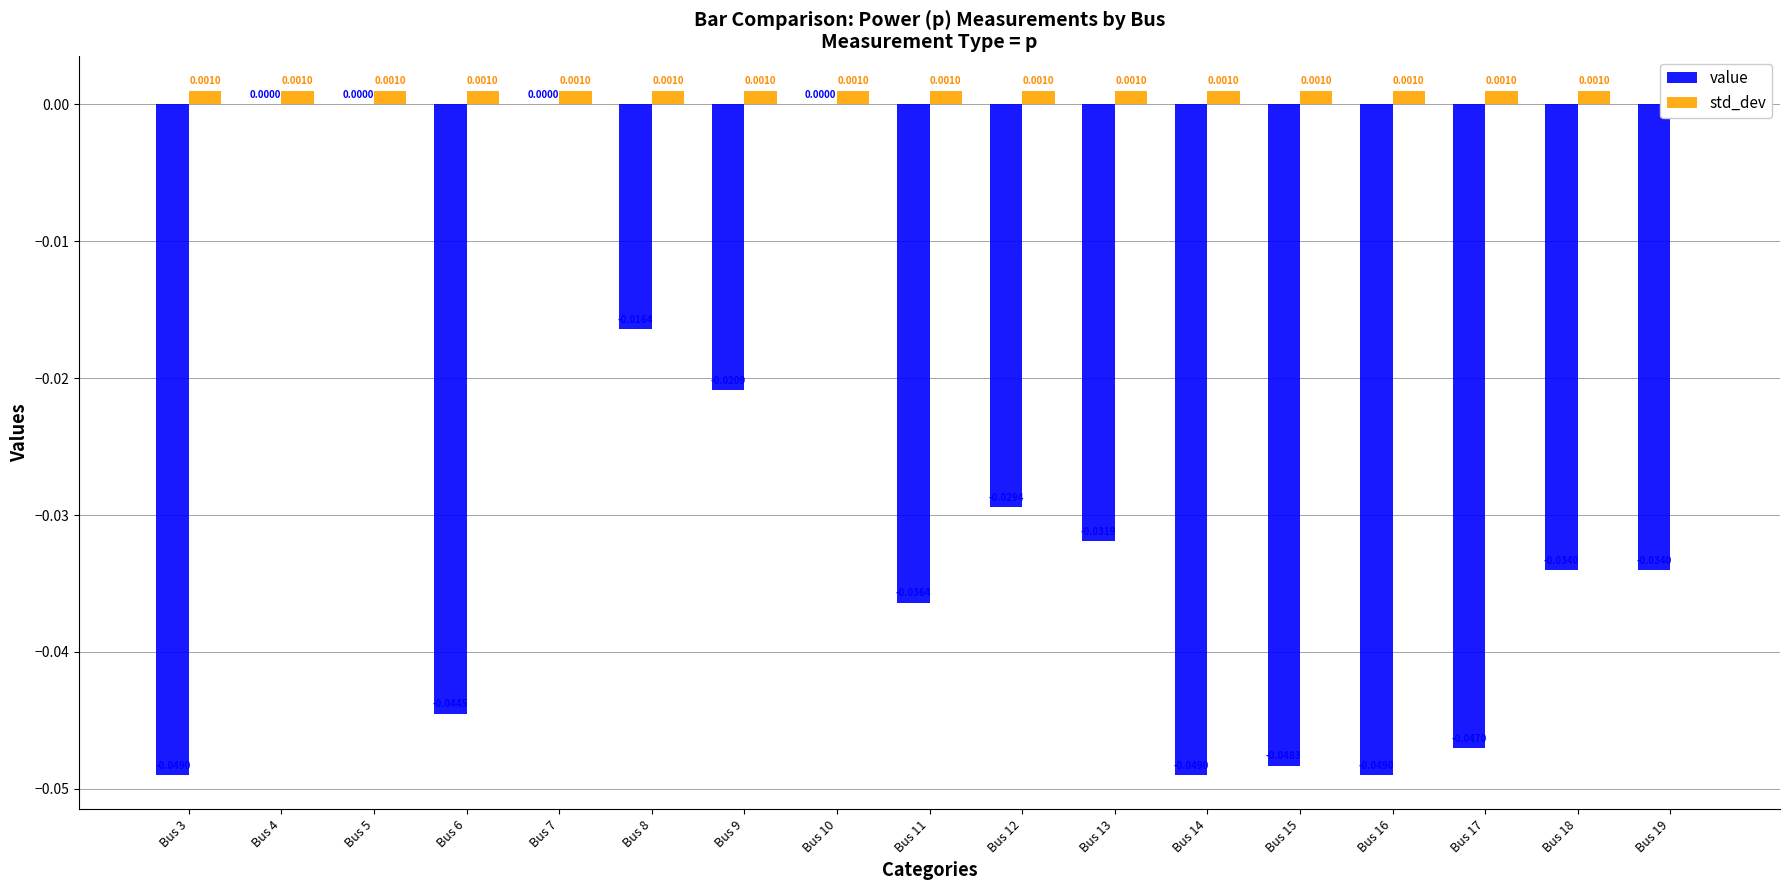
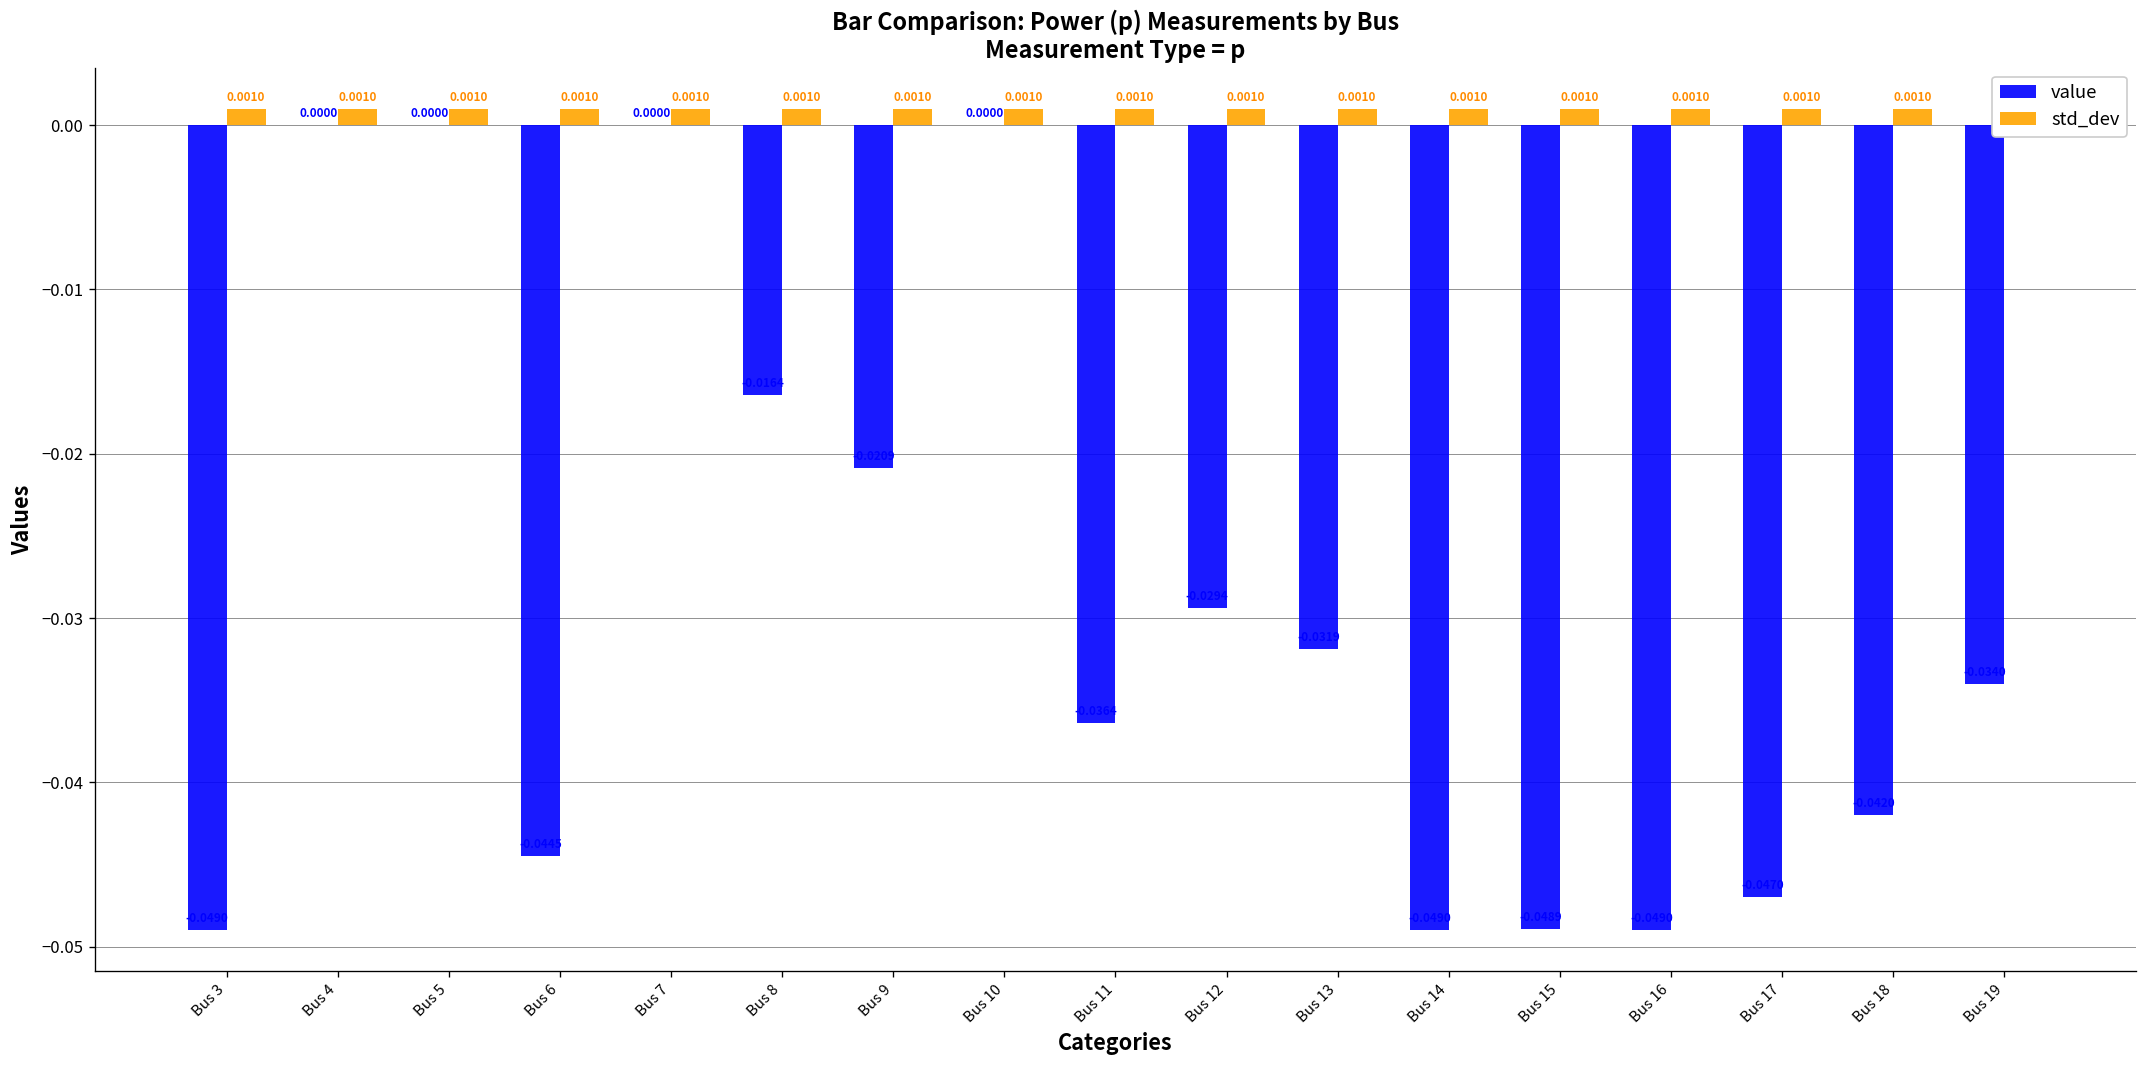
  {
    "value": {
      "Bus 3": -0.0490,
      "Bus 6": -0.0445,
      "Bus 8": -0.0165,
      "Bus 9": -0.0209,
      "Bus 11": -0.0364,
      "Bus 12": -0.0294,
      "Bus 13": -0.0319,
      "Bus 14": -0.0490,
-     "Bus 15": -0.0483,
+     "Bus 15": -0.0489,
      "Bus 16": -0.0490,
      "Bus 17": -0.0470,
-     "Bus 18": -0.034,
+     "Bus 18": -0.042,
      "Bus 19": -0.0340
    },
    "std_dev": {
      "Bus 3": 0.0010,
      "Bus 4": 0.0010,
      "Bus 5": 0.0010,
      "Bus 6": 0.0010,
      "Bus 7": 0.0010,
      "Bus 8": 0.0010,
      "Bus 9": 0.0010,
      "Bus 10": 0.0010,
      "Bus 11": 0.0010,
      "Bus 12": 0.0010,
      "Bus 13": 0.0010,
      "Bus 14": 0.0010,
      "Bus 15": 0.0010,
      "Bus 16": 0.0010,
      "Bus 17": 0.0010,
      "Bus 18": 0.0010
    }
  }
